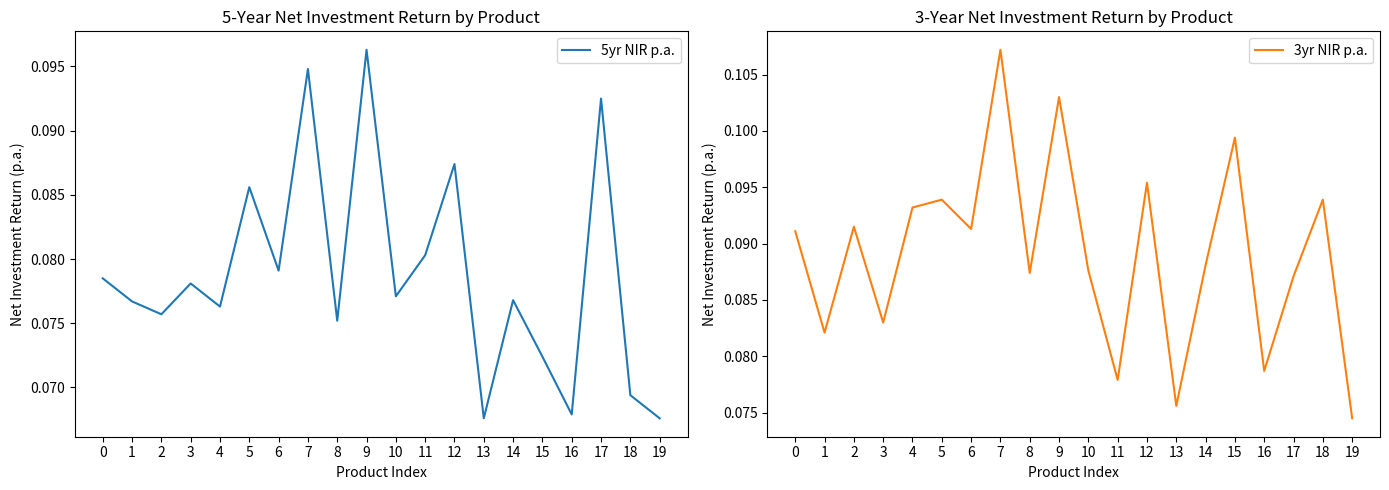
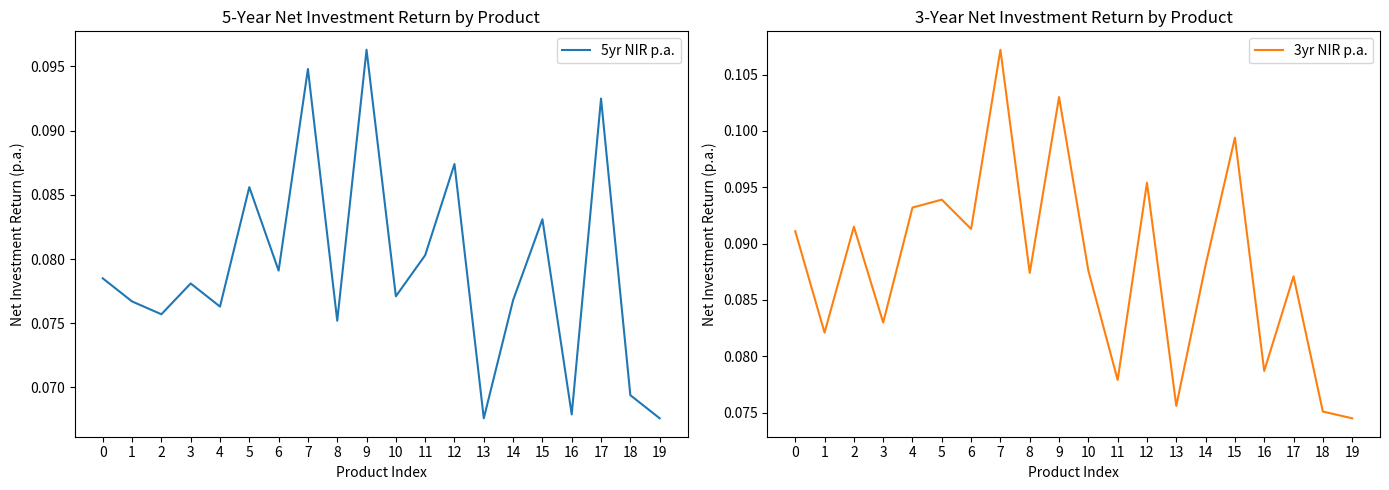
  {
    "5-Year Net Investment Return by Product": {
      "0": 0.0785,
      "1": 0.0767,
      "2": 0.0757,
      "3": 0.0781,
      "4": 0.0763,
      "5": 0.0856,
      "6": 0.0791,
      "7": 0.0948,
      "8": 0.0752,
      "9": 0.0963,
      "10": 0.0771,
      "11": 0.0803,
      "12": 0.0874,
      "13": 0.0676,
      "14": 0.0768,
-     "15": 0.0724,
+     "15": 0.0831,
      "16": 0.0679,
      "17": 0.0925,
      "18": 0.0694,
      "19": 0.0676
    },
    "3-Year Net Investment Return by Product": {
      "0": 0.0911,
      "1": 0.0821,
      "2": 0.0915,
      "3": 0.0830,
      "4": 0.0932,
      "5": 0.0939,
      "6": 0.0913,
      "7": 0.1072,
      "8": 0.0874,
      "9": 0.1030,
      "10": 0.0876,
      "11": 0.0779,
      "12": 0.0954,
      "13": 0.0756,
      "14": 0.0881,
      "15": 0.0994,
      "16": 0.0787,
      "17": 0.0871,
-     "18": 0.0939,
+     "18": 0.0751,
      "19": 0.0745
    }
  }
